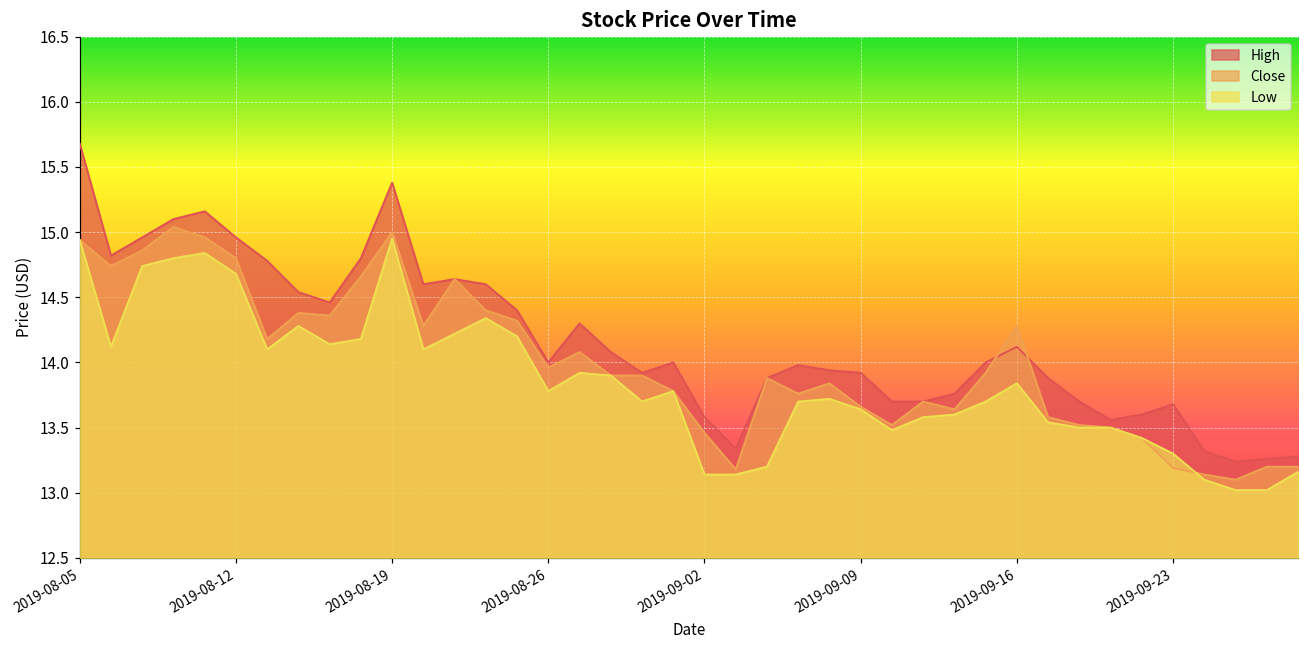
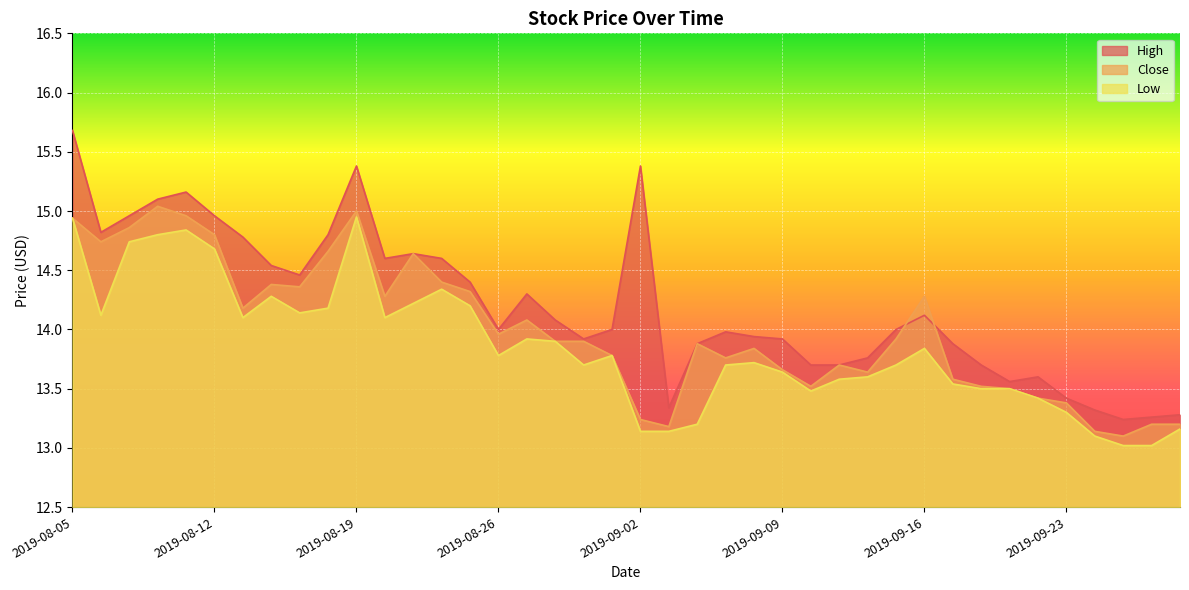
  {
    "High": {
      "2019-08-05": 15.68,
      "2019-08-12": 14.96,
      "2019-08-19": 15.38,
      "2019-08-26": 14.00,
-     "2019-09-02": 13.58,
+     "2019-09-02": 15.38,
      "2019-09-09": 13.92,
      "2019-09-16": 14.12,
-     "2019-09-23": 13.68
+     "2019-09-23": 13.42
    },
    "Close": {
      "2019-08-12": 14.80,
      "2019-08-19": 15.00,
      "2019-08-26": 13.96,
-     "2019-09-02": 13.46,
+     "2019-09-02": 13.24,
      "2019-09-16": 14.28,
-     "2019-09-23": 13.19
+     "2019-09-23": 13.38
    },
    "Low": {
      "2019-08-12": 14.68,
      "2019-08-19": 14.95,
      "2019-08-26": 13.78,
      "2019-09-02": 13.14,
      "2019-09-16": 13.84,
      "2019-09-23": 13.30
    }
  }
